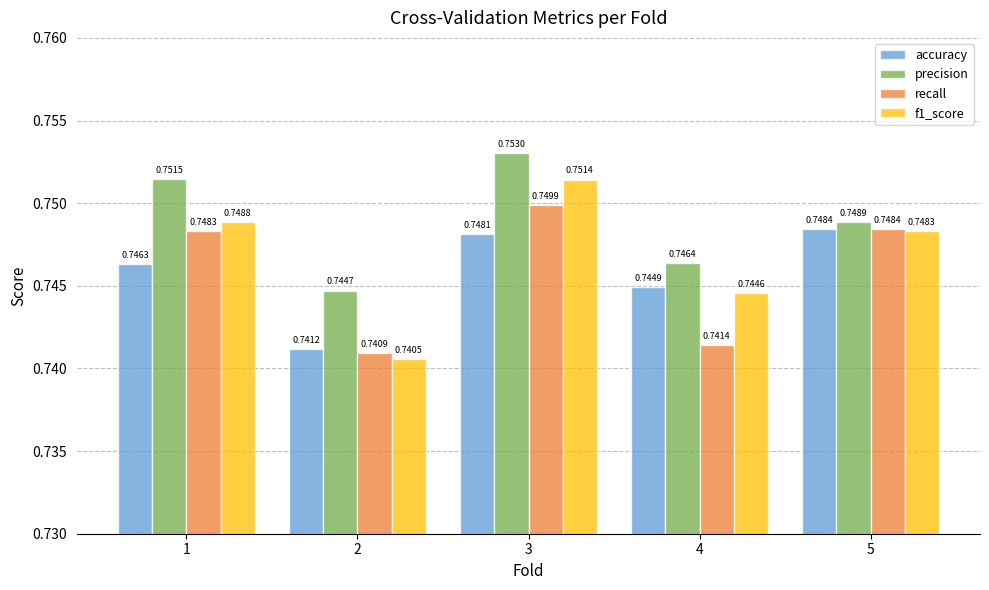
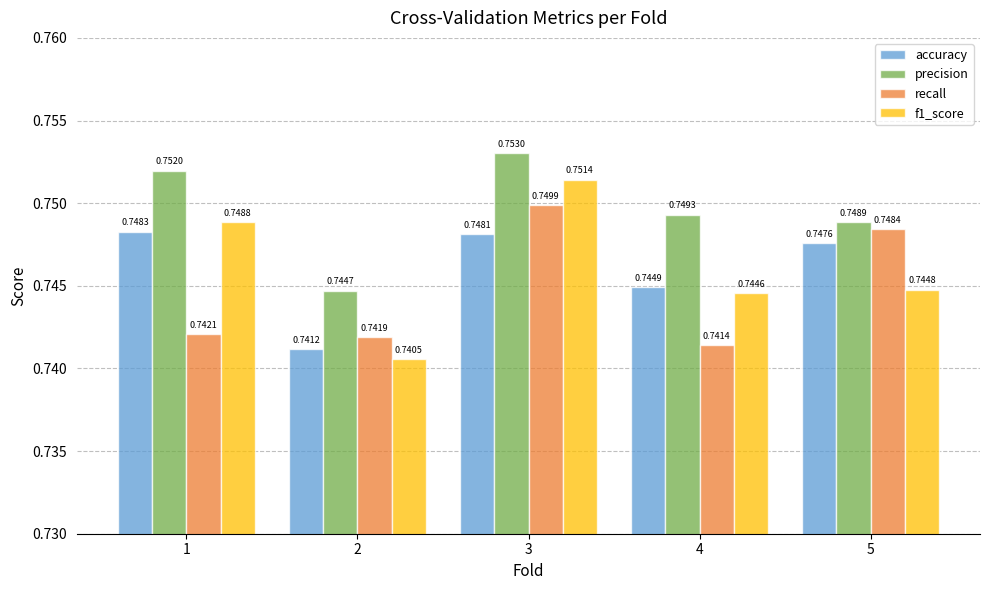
  {
    "accuracy": {
-     "1": 0.7463,
+     "1": 0.7483,
      "2": 0.7412,
      "3": 0.7481,
      "4": 0.7449,
-     "5": 0.7484
+     "5": 0.7476
    },
    "precision": {
-     "1": 0.7515,
+     "1": 0.7520,
      "2": 0.7447,
      "3": 0.7530,
-     "4": 0.7464,
+     "4": 0.7493,
      "5": 0.7489
    },
    "recall": {
-     "1": 0.7483,
-     "2": 0.7409,
+     "1": 0.7421,
+     "2": 0.7419,
      "3": 0.7499,
      "4": 0.7414,
      "5": 0.7484
    },
    "f1_score": {
      "1": 0.7488,
      "2": 0.7405,
      "3": 0.7514,
      "4": 0.7446,
-     "5": 0.7483
+     "5": 0.7448
    }
  }
